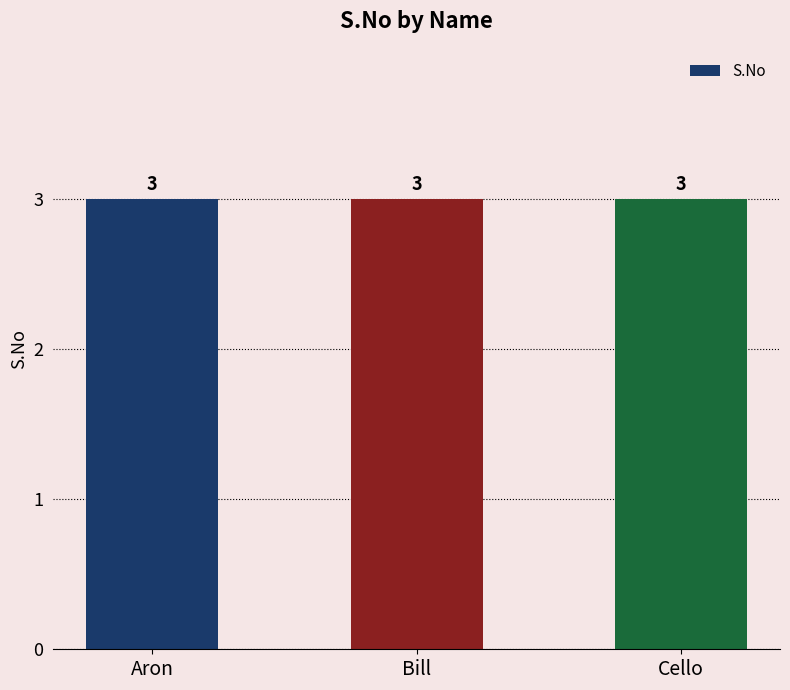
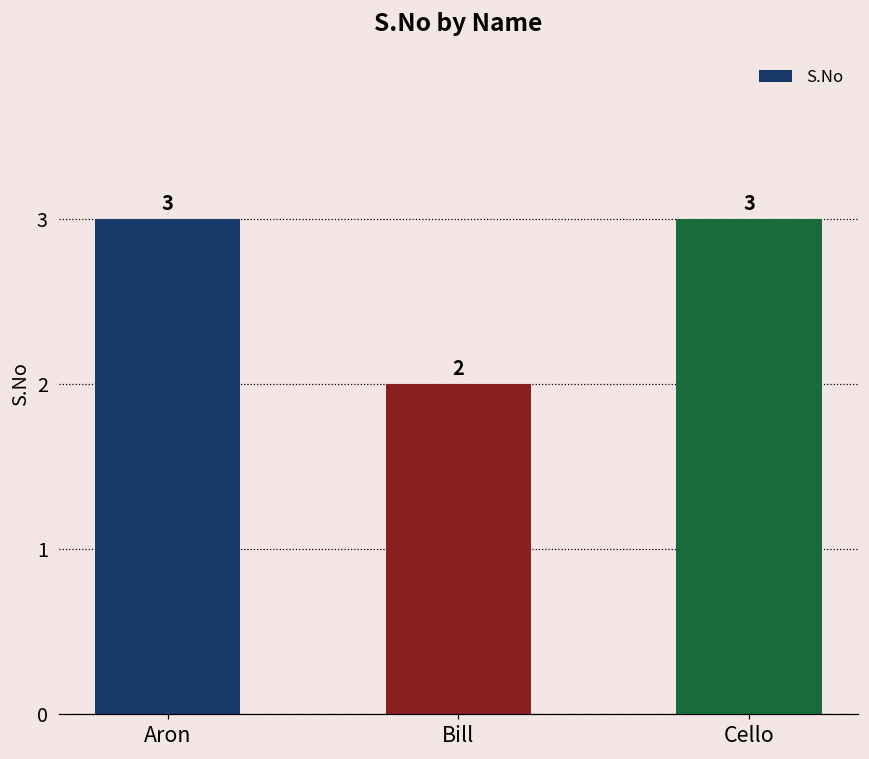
  {
    "Aron": 3,
-   "Bill": 3,
+   "Bill": 2,
    "Cello": 3
  }
